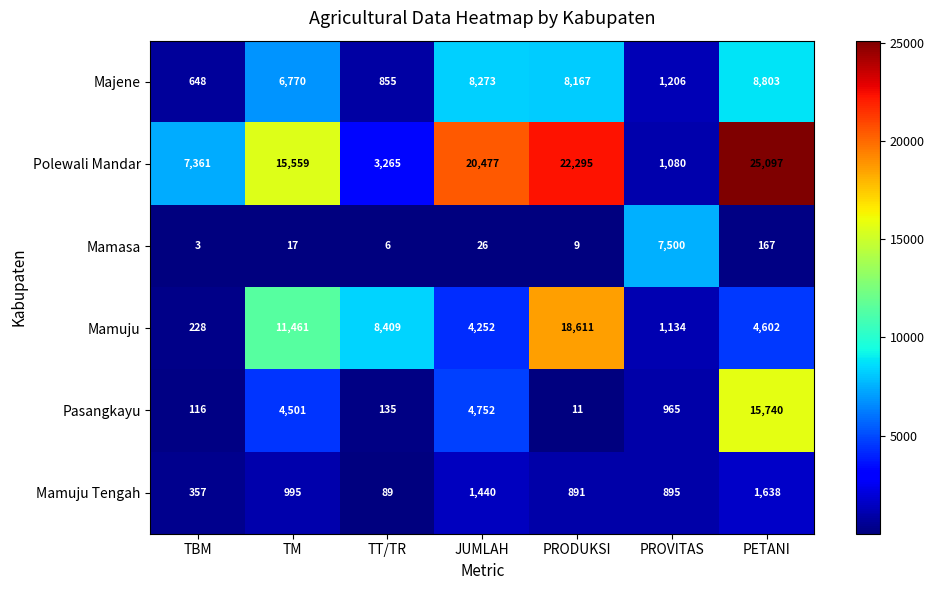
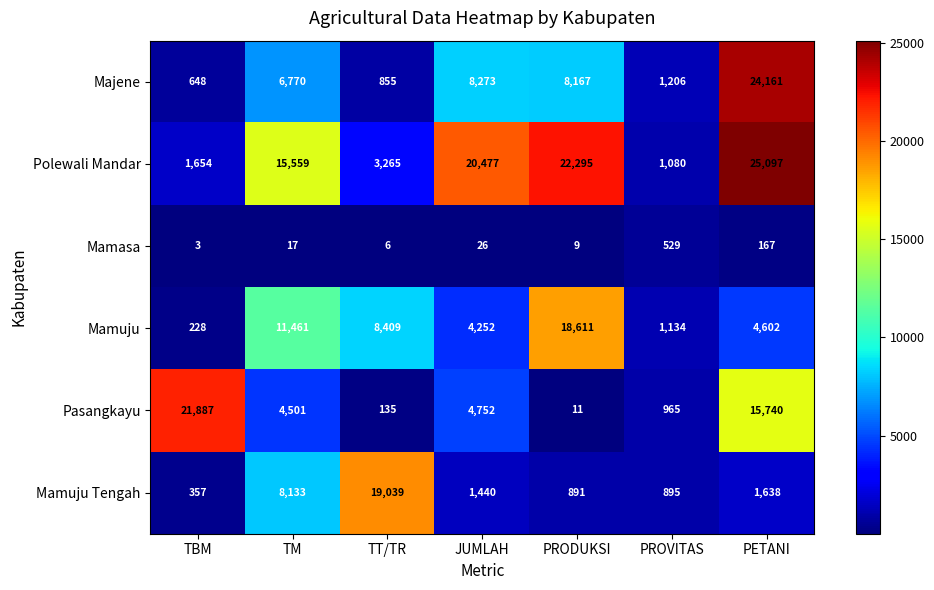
  {
    "Majene": {
      "TBM": "648",
      "TM": "6,770",
      "TT/TR": "855",
      "JUMLAH": "8,273",
      "PRODUKSI": "8,167",
      "PROVITAS": "1,206",
-     "PETANI": "8,803"
+     "PETANI": "24,161"
    },
    "Polewali Mandar": {
-     "TBM": "7,361",
+     "TBM": "1,654",
      "TM": "15,559",
      "TT/TR": "3,265",
      "JUMLAH": "20,477",
      "PRODUKSI": "22,295",
      "PROVITAS": "1,080",
      "PETANI": "25,097"
    },
    "Mamasa": {
      "TBM": "3",
      "TM": "17",
      "TT/TR": "6",
      "JUMLAH": "26",
      "PRODUKSI": "9",
-     "PROVITAS": "7,500",
+     "PROVITAS": "529",
      "PETANI": "167"
    },
    "Mamuju": {
      "TBM": "228",
      "TM": "11,461",
      "TT/TR": "8,409",
      "JUMLAH": "4,252",
      "PRODUKSI": "18,611",
      "PROVITAS": "1,134",
      "PETANI": "4,602"
    },
    "Pasangkayu": {
-     "TBM": "116",
+     "TBM": "21,887",
      "TM": "4,501",
      "TT/TR": "135",
      "JUMLAH": "4,752",
      "PRODUKSI": "11",
      "PROVITAS": "965",
      "PETANI": "15,740"
    },
    "Mamuju Tengah": {
      "TBM": "357",
-     "TM": "995",
-     "TT/TR": "89",
+     "TM": "8,133",
+     "TT/TR": "19,039",
      "JUMLAH": "1,440",
      "PRODUKSI": "891",
      "PROVITAS": "895",
      "PETANI": "1,638"
    }
  }
